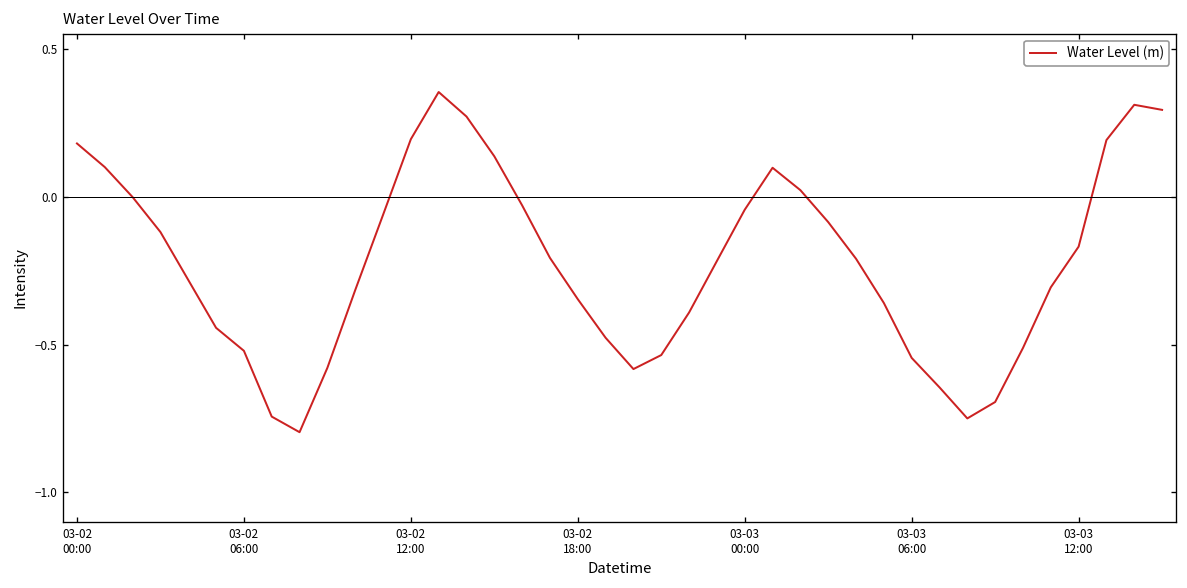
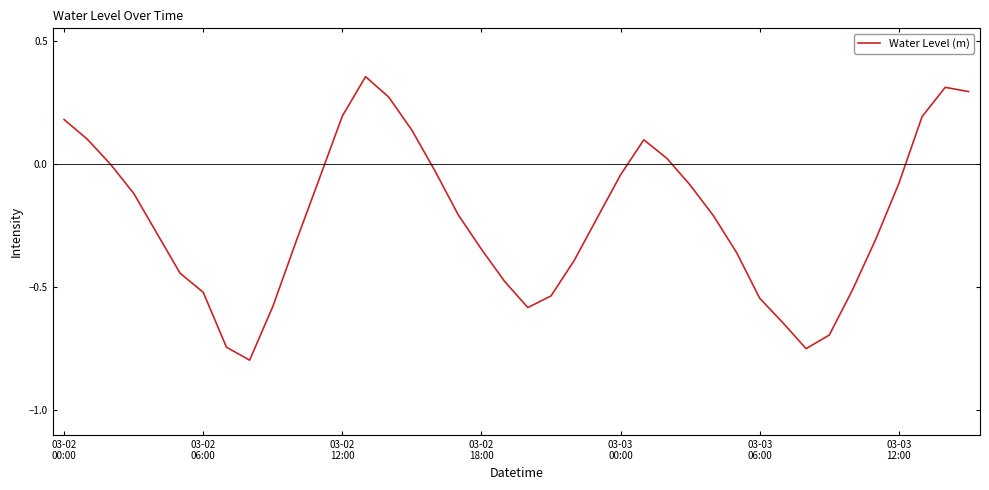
  {
    "03-02 00:00": 0.18,
    "03-02 06:00": -0.52,
    "03-02 12:00": 0.19,
    "03-02 18:00": -0.35,
    "03-03 00:00": -0.04,
    "03-03 06:00": -0.55,
-   "03-03 12:00": -0.17
+   "03-03 12:00": -0.08
  }
